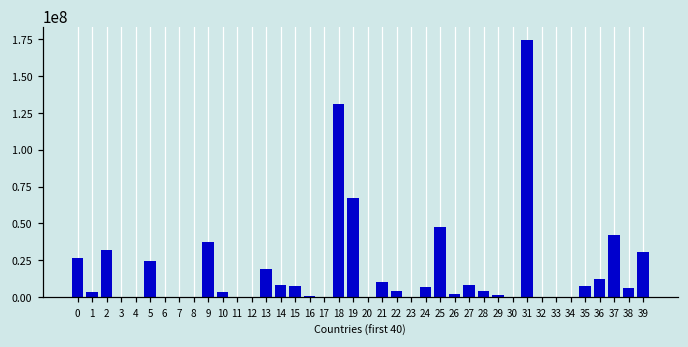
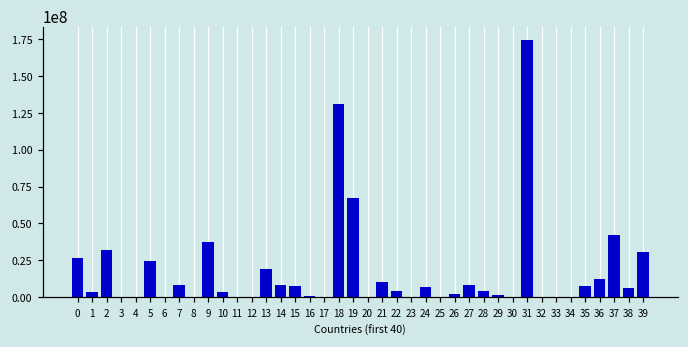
  {
    "0": 27000000,
    "1": 4000000,
    "2": 32000000,
    "5": 25000000,
-   "7": 0,
+   "7": 8000000,
    "9": 37000000,
    "10": 3000000,
    "12": 0,
    "13": 19000000,
    "14": 8000000,
    "15": 8000000,
    "17": 0,
    "18": 131000000,
    "19": 67000000,
    "20": 0,
    "21": 10000000,
    "22": 4000000,
    "24": 7000000,
-   "25": 48000000,
+   "25": 0,
    "26": 2000000,
    "27": 8000000,
    "28": 4000000,
    "30": 0,
    "31": 174000000,
    "32": 0,
    "35": 8000000,
    "36": 12000000,
    "37": 42000000,
    "38": 6000000,
    "39": 31000000
  }
